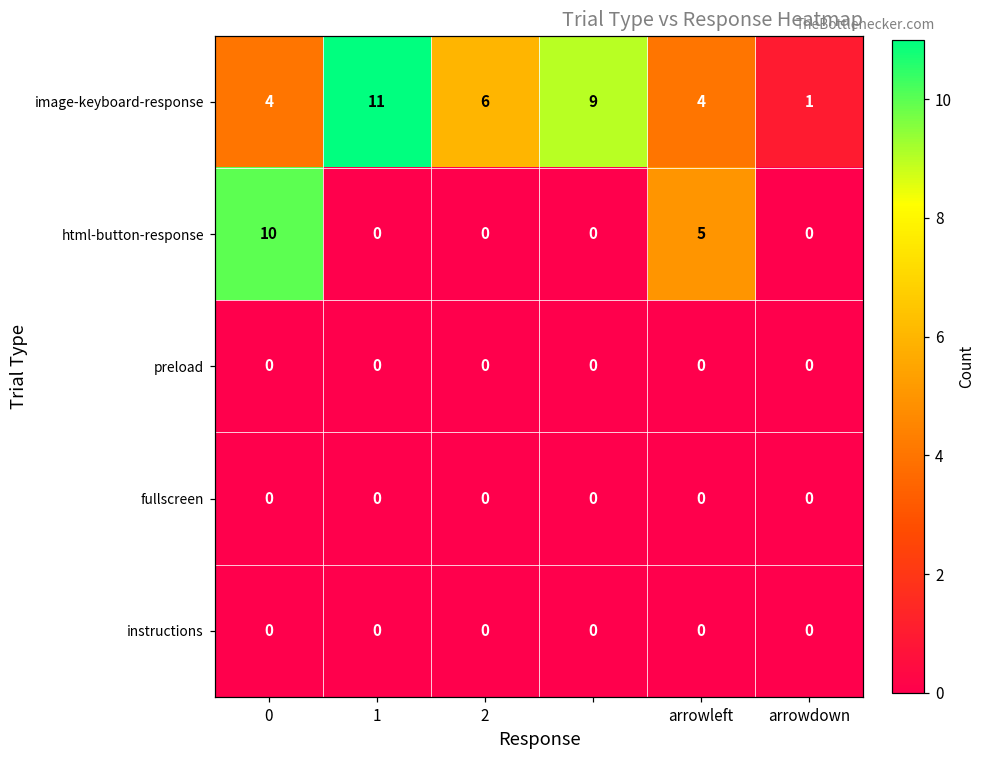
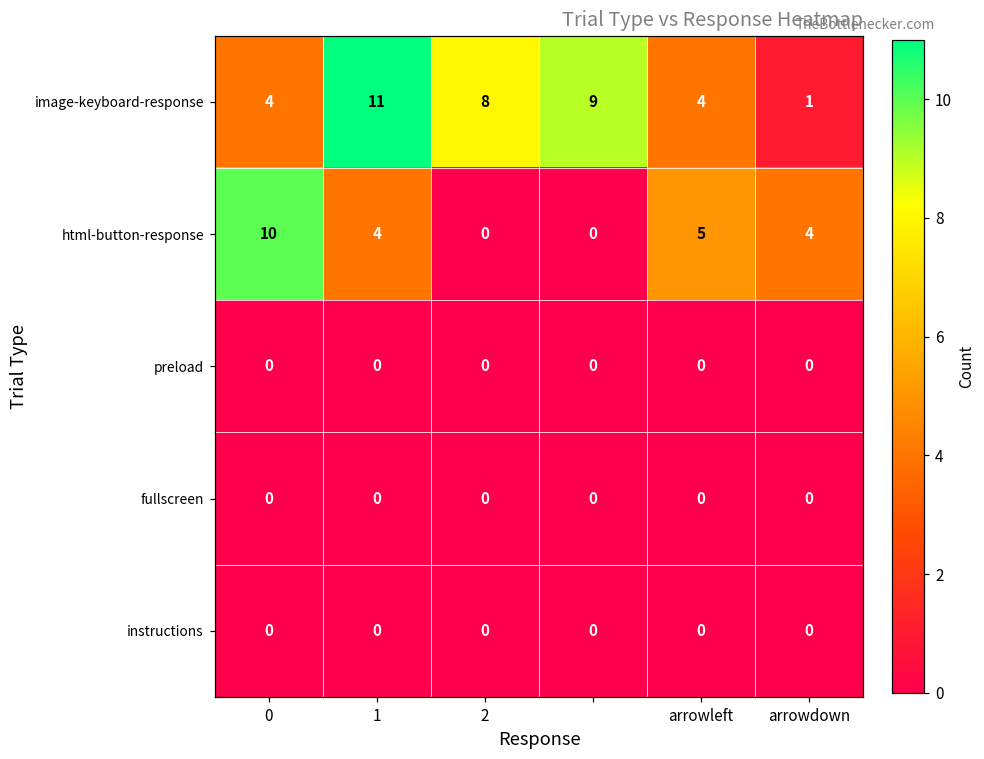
  {
    "image-keyboard-response": {
      "0": 4,
      "1": 11,
-     "2": 6,
+     "2": 8,
      "arrowleft": 4,
      "arrowdown": 1
    },
    "html-button-response": {
      "0": 10,
-     "1": 0,
+     "1": 4,
      "2": 0,
      "arrowleft": 5,
-     "arrowdown": 0
+     "arrowdown": 4
    },
    "preload": {
      "0": 0,
      "1": 0,
      "2": 0,
      "arrowleft": 0,
      "arrowdown": 0
    },
    "fullscreen": {
      "0": 0,
      "1": 0,
      "2": 0,
      "arrowleft": 0,
      "arrowdown": 0
    },
    "instructions": {
      "0": 0,
      "1": 0,
      "2": 0,
      "arrowleft": 0,
      "arrowdown": 0
    }
  }
